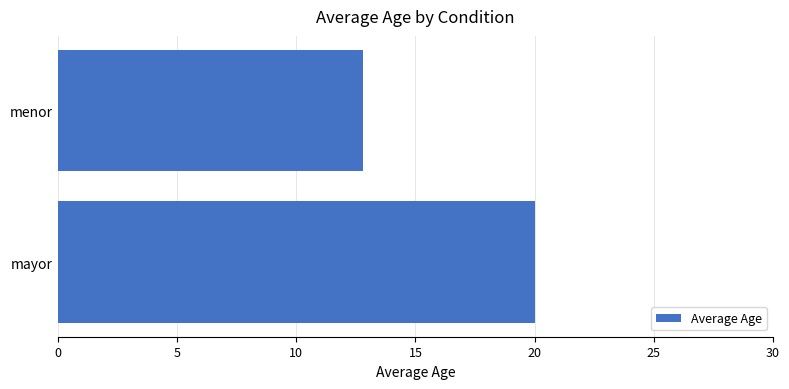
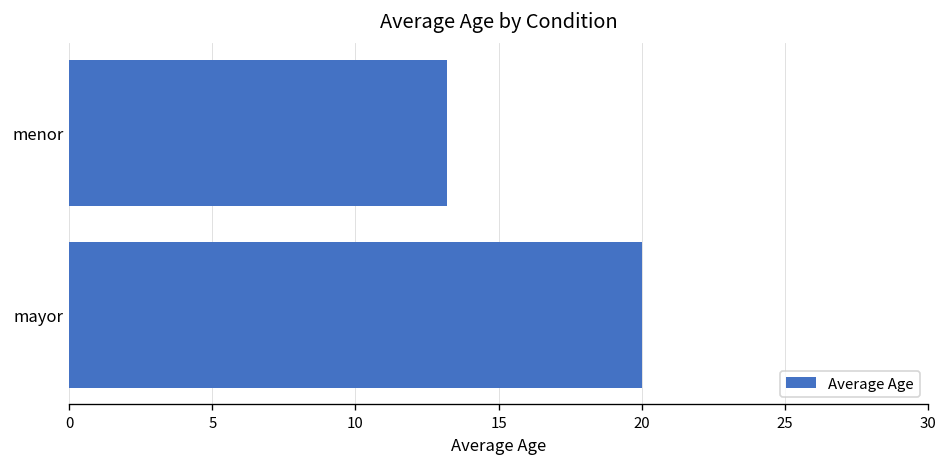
  {
-   "menor": 12.8,
+   "menor": 13.2,
    "mayor": 20.0
  }
